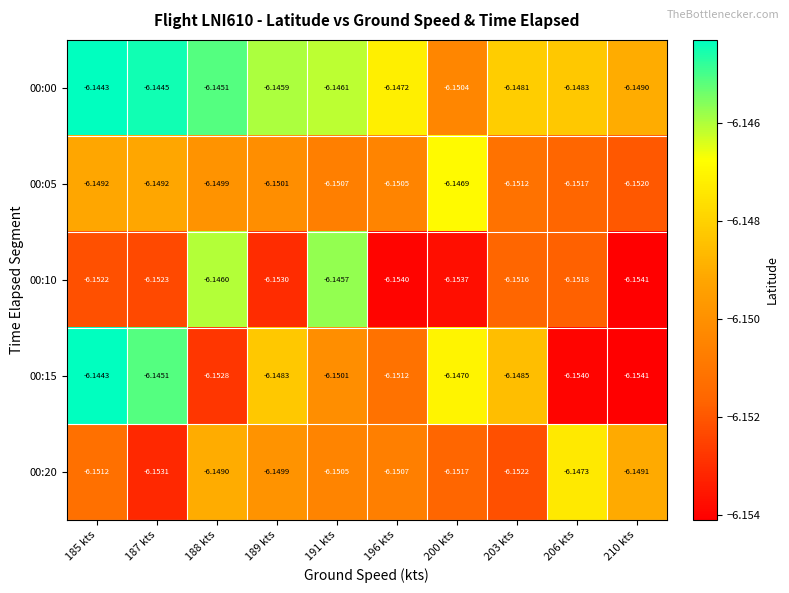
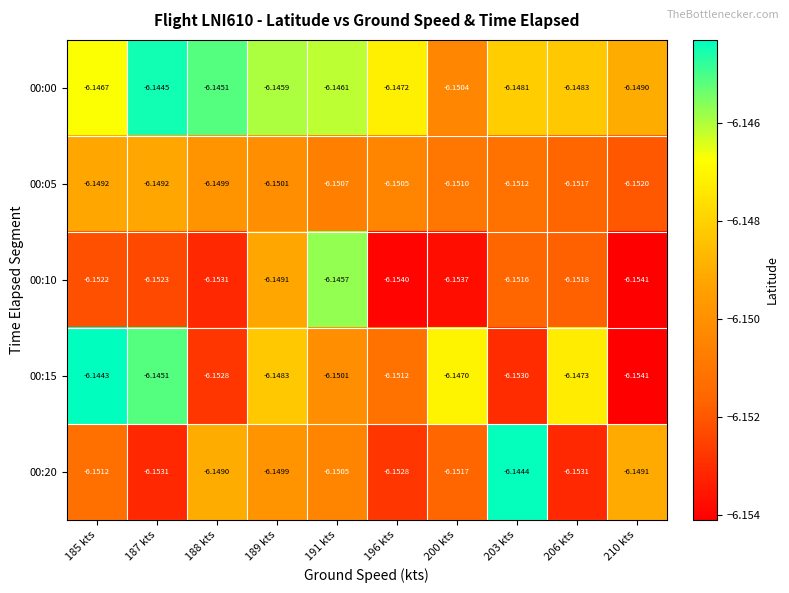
  {
    "00:00": {
-     "185 kts": -6.1443,
+     "185 kts": -6.1467,
      "187 kts": -6.1445,
      "188 kts": -6.1451,
      "189 kts": -6.1459,
      "191 kts": -6.1461,
      "196 kts": -6.1472,
      "200 kts": -6.1504,
      "203 kts": -6.1481,
      "206 kts": -6.1483,
      "210 kts": -6.1490
    },
    "00:05": {
      "185 kts": -6.1492,
      "187 kts": -6.1492,
      "188 kts": -6.1499,
      "189 kts": -6.1501,
      "191 kts": -6.1507,
      "196 kts": -6.1505,
-     "200 kts": -6.1469,
+     "200 kts": -6.1510,
      "203 kts": -6.1512,
      "206 kts": -6.1517,
      "210 kts": -6.1520
    },
    "00:10": {
      "185 kts": -6.1522,
      "187 kts": -6.1523,
-     "188 kts": -6.1460,
-     "189 kts": -6.1530,
+     "188 kts": -6.1531,
+     "189 kts": -6.1491,
      "191 kts": -6.1457,
      "196 kts": -6.1540,
      "200 kts": -6.1537,
      "203 kts": -6.1516,
      "206 kts": -6.1518,
      "210 kts": -6.1541
    },
    "00:15": {
      "185 kts": -6.1443,
      "187 kts": -6.1451,
      "188 kts": -6.1528,
      "189 kts": -6.1483,
      "191 kts": -6.1501,
      "196 kts": -6.1512,
      "200 kts": -6.1470,
-     "203 kts": -6.1485,
-     "206 kts": -6.1540,
+     "203 kts": -6.1530,
+     "206 kts": -6.1473,
      "210 kts": -6.1541
    },
    "00:20": {
      "185 kts": -6.1512,
      "187 kts": -6.1531,
      "188 kts": -6.1490,
      "189 kts": -6.1499,
      "191 kts": -6.1505,
-     "196 kts": -6.1507,
+     "196 kts": -6.1528,
      "200 kts": -6.1517,
-     "203 kts": -6.1522,
-     "206 kts": -6.1473,
+     "203 kts": -6.1444,
+     "206 kts": -6.1531,
      "210 kts": -6.1491
    }
  }
